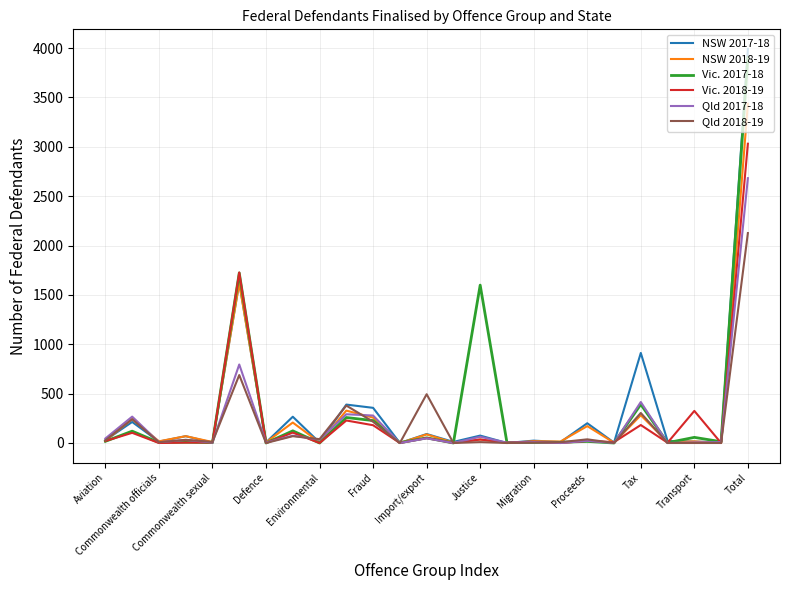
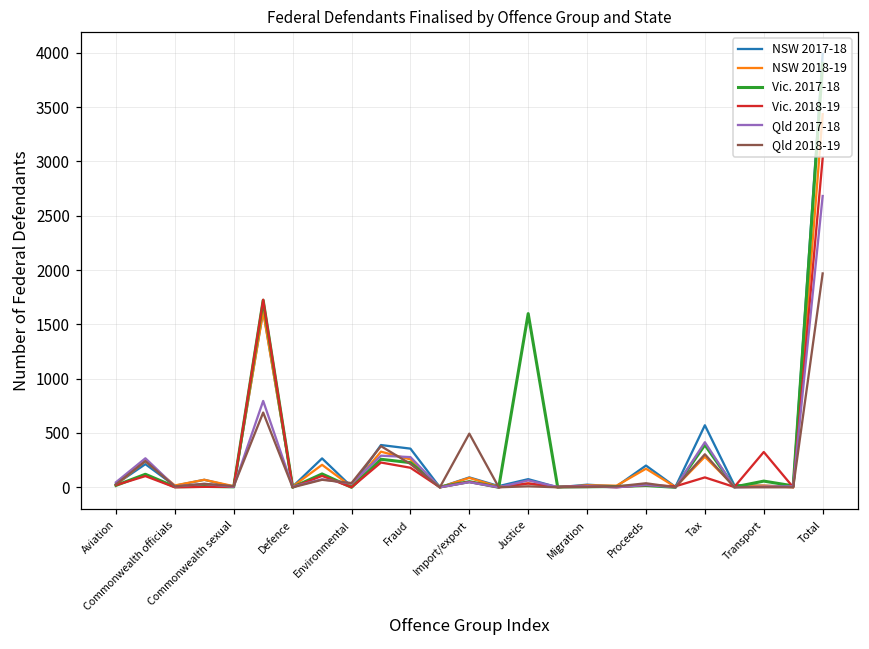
  {
    "NSW 2017-18": {
      "Fraud": 400,
      "Proceeds": 200,
-     "Tax": 900
+     "Tax": 600
    },
    "NSW 2018-19": {
      "Proceeds": 200
    },
    "Vic. 2017-18": {
      "Justice": 1600,
      "Transport": 100
    },
    "Vic. 2018-19": {
      "Fraud": 200,
-     "Tax": 200,
+     "Tax": 100,
      "Transport": 300,
      "Total": 3000
    },
    "Qld 2017-18": {
      "Total": 2700
    },
    "Qld 2018-19": {
      "Import/export": 500,
      "Justice": 0,
-     "Total": 2100
+     "Total": 2000
    }
  }
